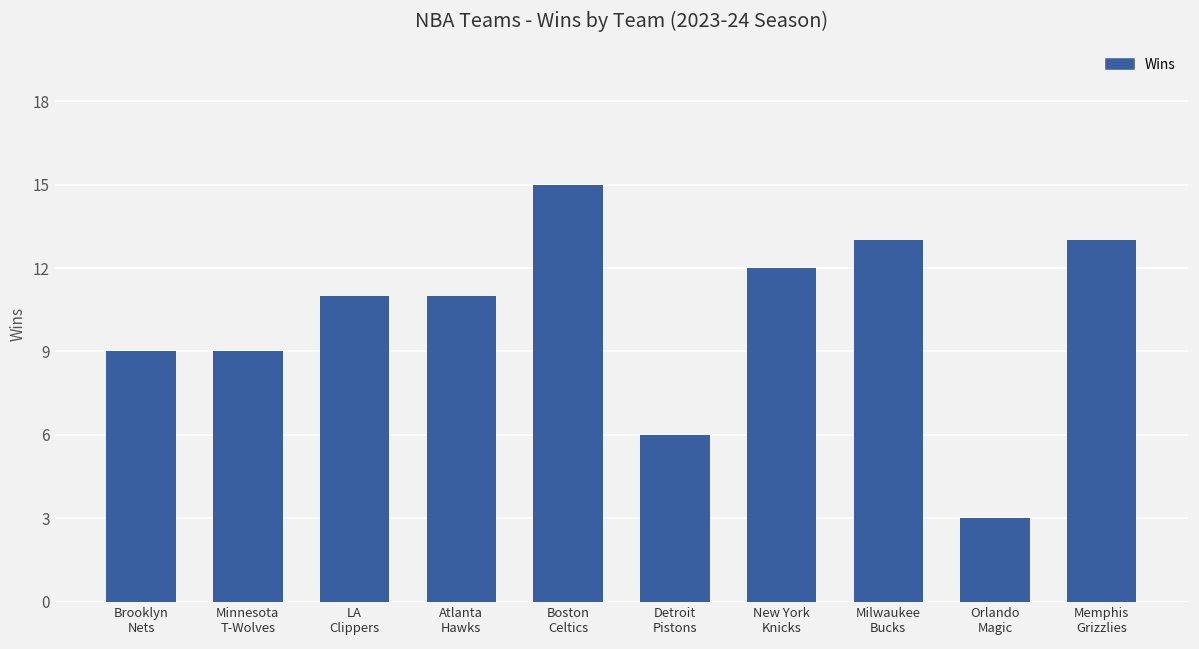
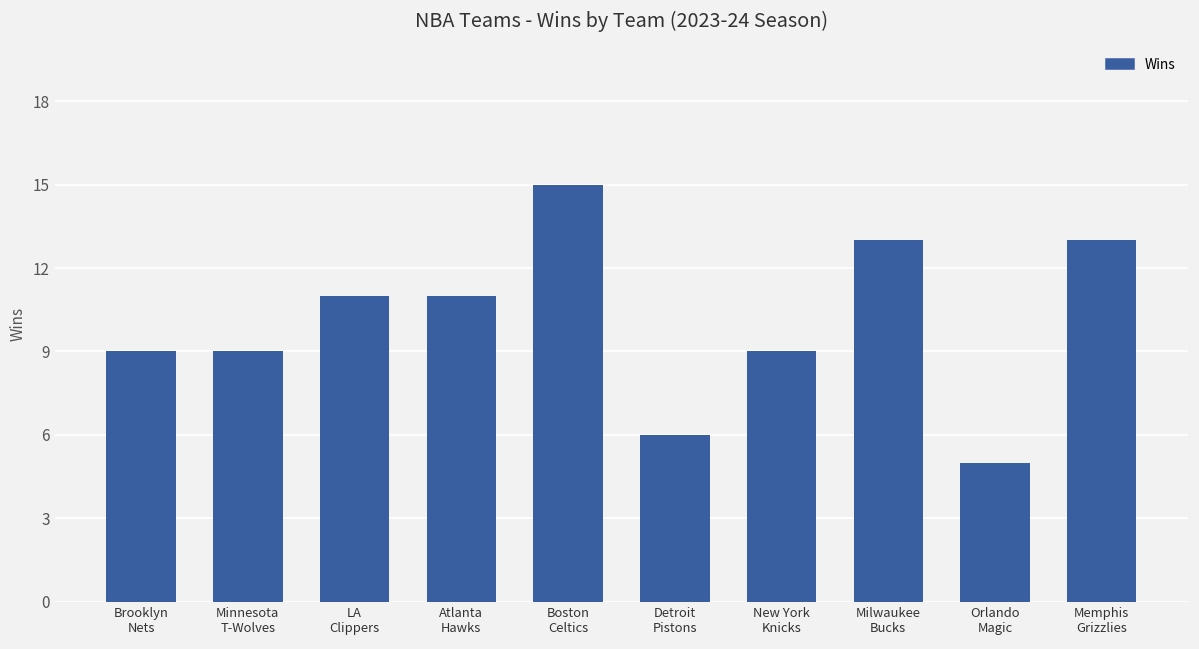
  {
    "Brooklyn Nets": 9,
    "Minnesota T-Wolves": 9,
    "LA Clippers": 11,
    "Atlanta Hawks": 11,
    "Boston Celtics": 15,
    "Detroit Pistons": 6,
-   "New York Knicks": 12,
+   "New York Knicks": 9,
    "Milwaukee Bucks": 13,
-   "Orlando Magic": 3,
+   "Orlando Magic": 5,
    "Memphis Grizzlies": 13
  }
